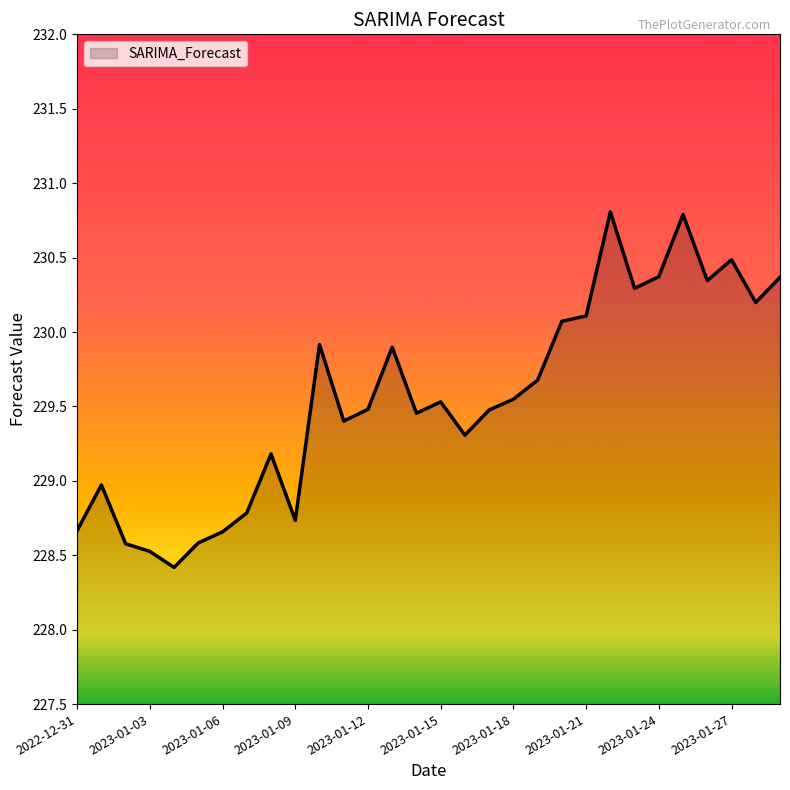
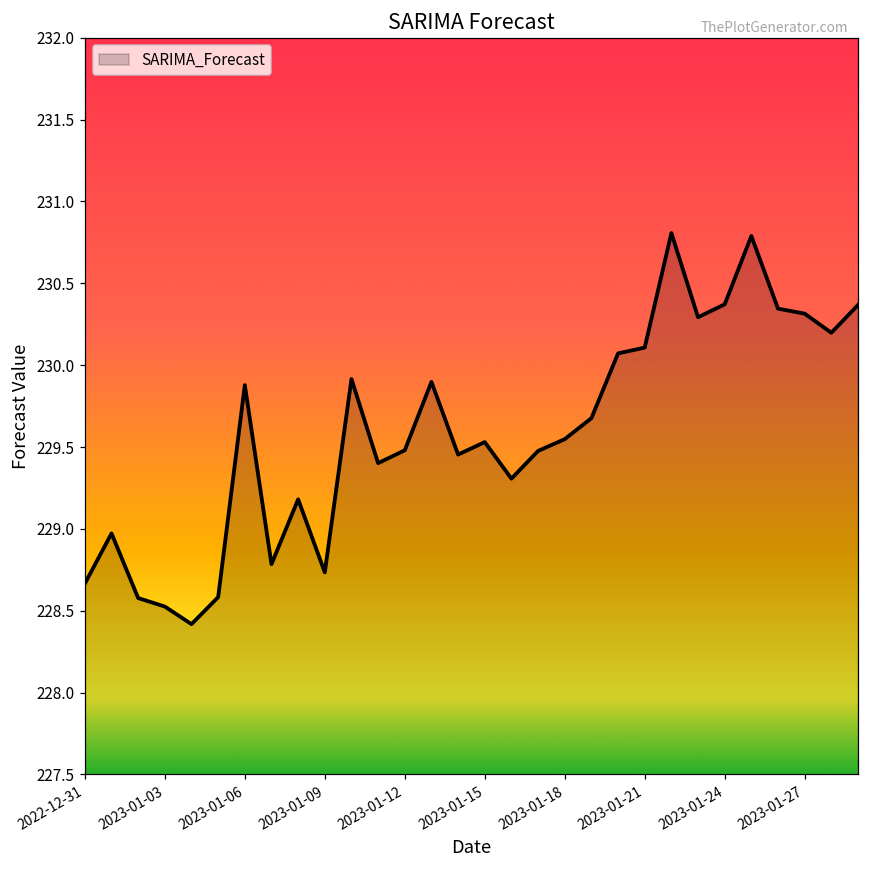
  {
    "2022-12-31": 228.67,
    "2023-01-03": 228.53,
-   "2023-01-06": 228.66,
+   "2023-01-06": 229.88,
    "2023-01-09": 228.73,
    "2023-01-12": 229.48,
    "2023-01-15": 229.53,
    "2023-01-18": 229.55,
    "2023-01-21": 230.11,
    "2023-01-24": 230.37,
-   "2023-01-27": 230.49
+   "2023-01-27": 230.31
  }
